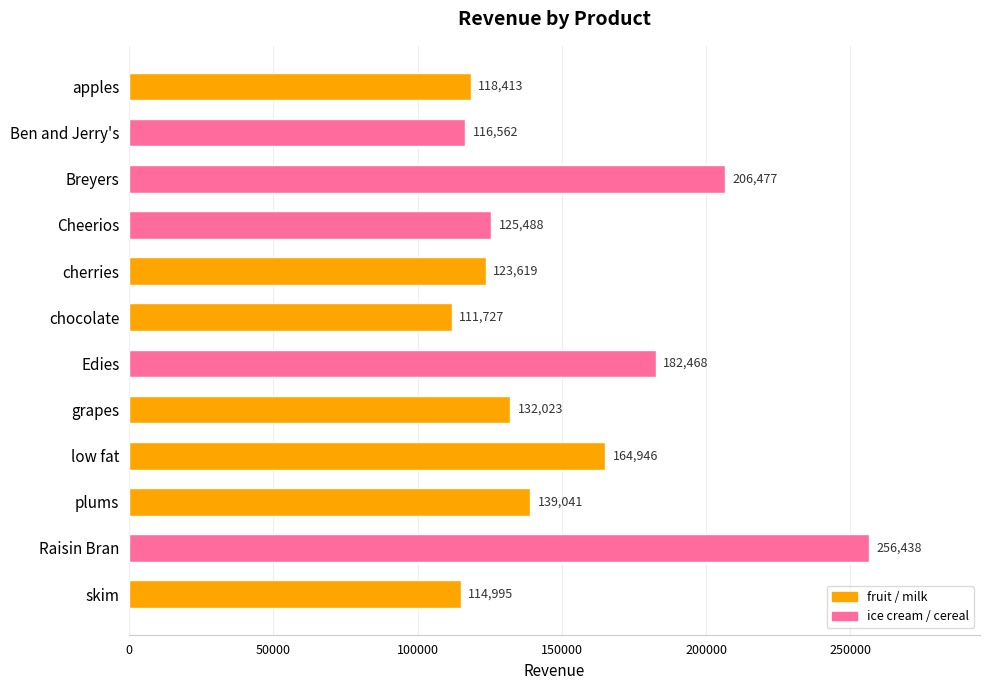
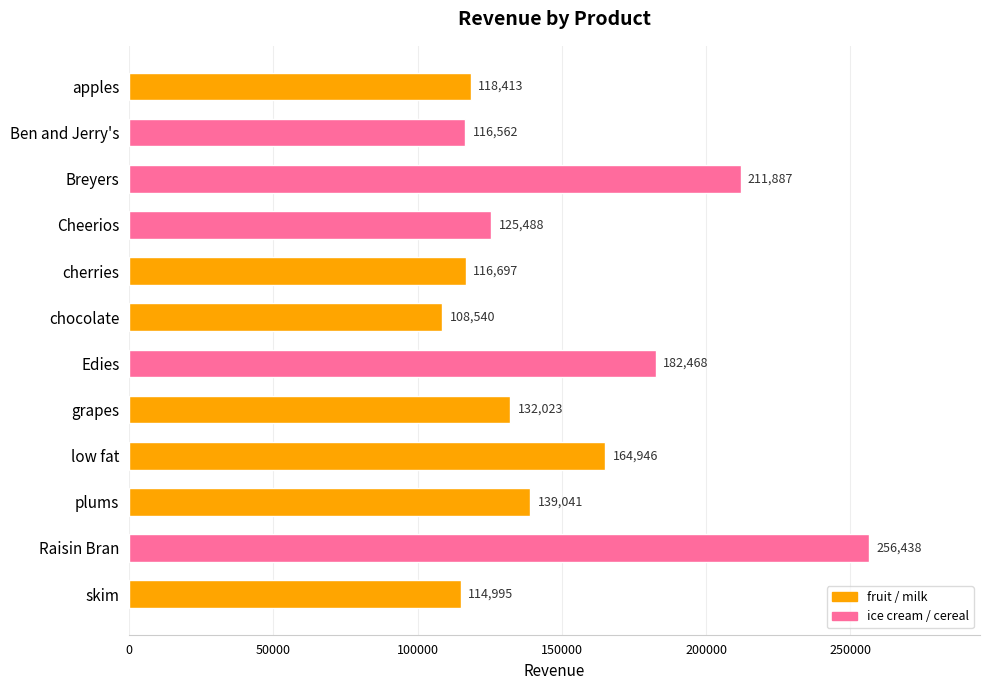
  {
    "apples": "118,413",
    "Ben and Jerry's": "116,562",
-   "Breyers": "206,477",
+   "Breyers": "211,887",
    "Cheerios": "125,488",
-   "cherries": "123,619",
-   "chocolate": "111,727",
+   "cherries": "116,697",
+   "chocolate": "108,540",
    "Edies": "182,468",
    "grapes": "132,023",
    "low fat": "164,946",
    "plums": "139,041",
    "Raisin Bran": "256,438",
    "skim": "114,995"
  }
